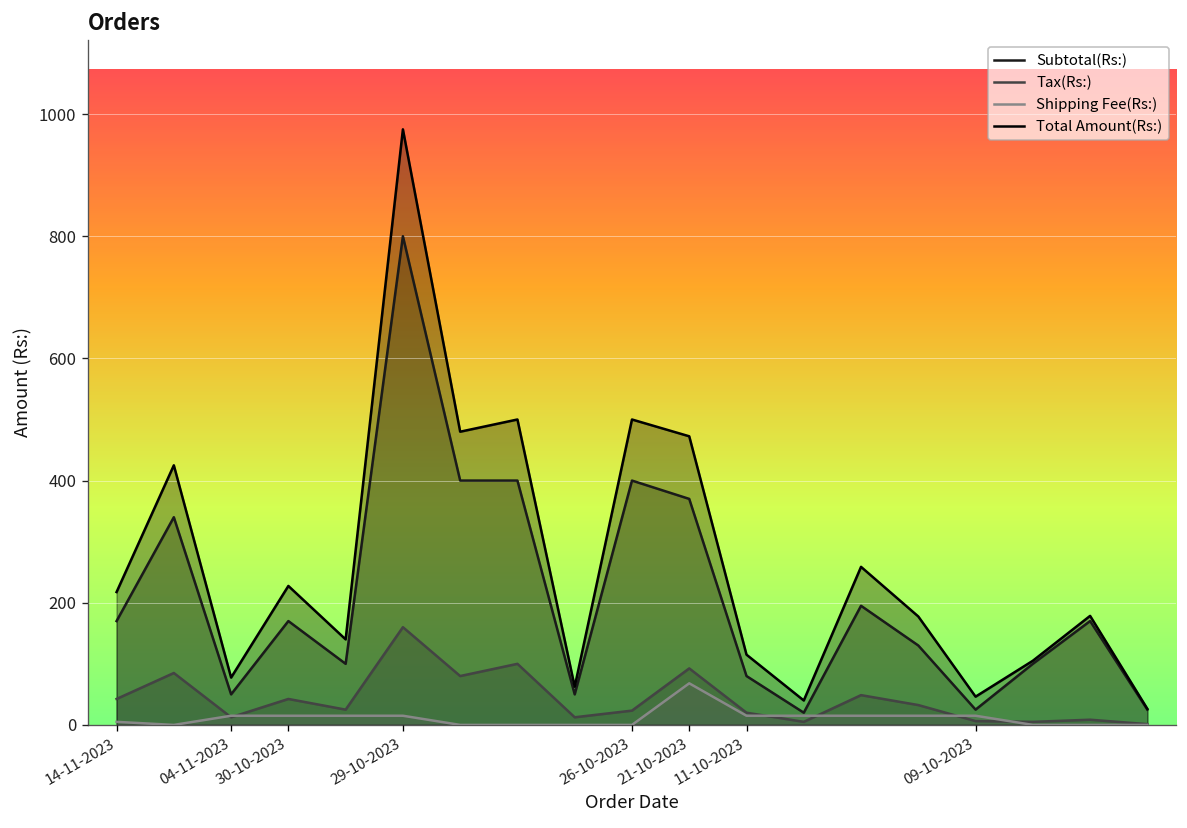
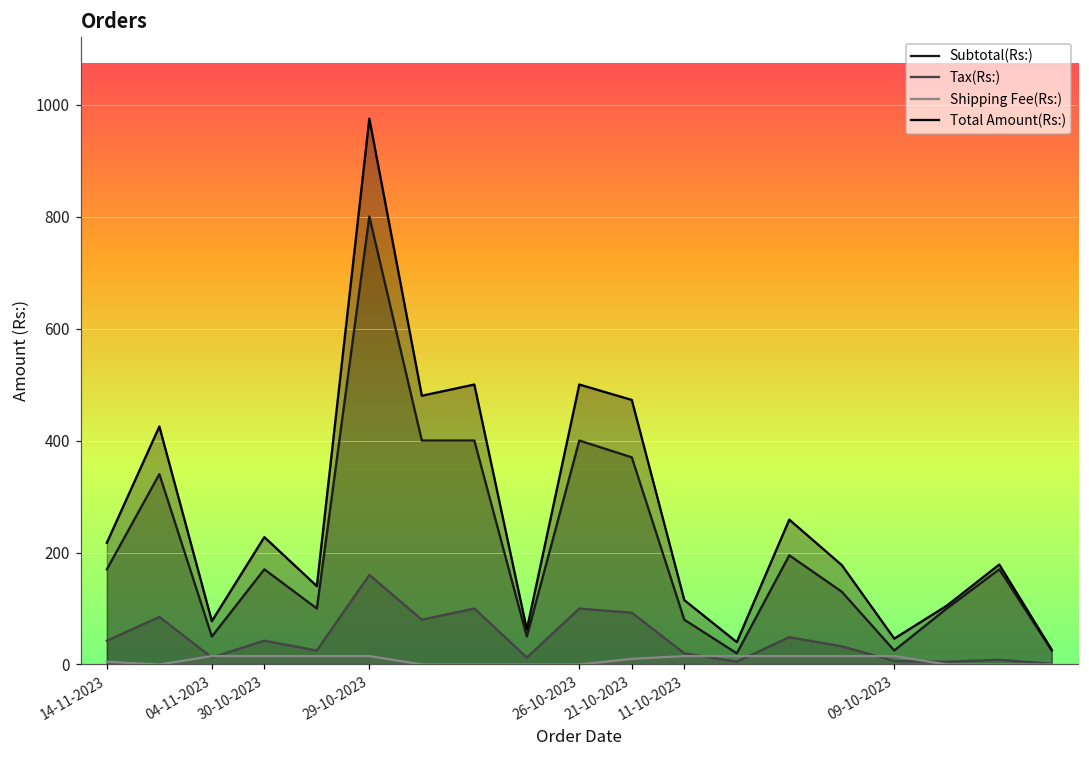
  {
    "Tax(Rs:)": {
-     "26-10-2023": 20,
+     "26-10-2023": 100,
      "21-10-2023": 90
    },
    "Shipping Fee(Rs:)": {
      "26-10-2023": 0,
-     "21-10-2023": 70
+     "21-10-2023": 10
    }
  }
